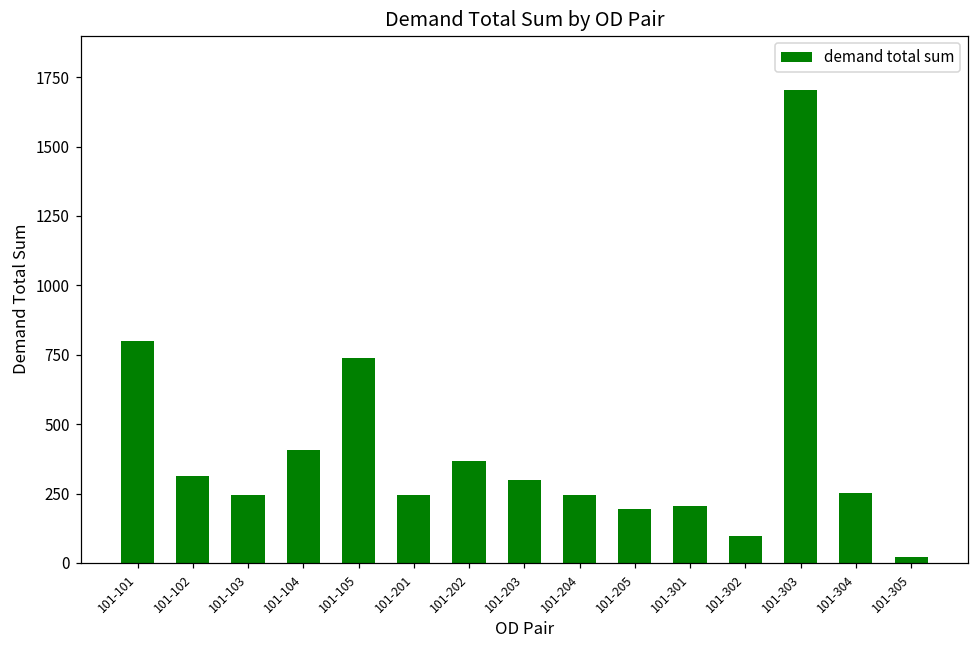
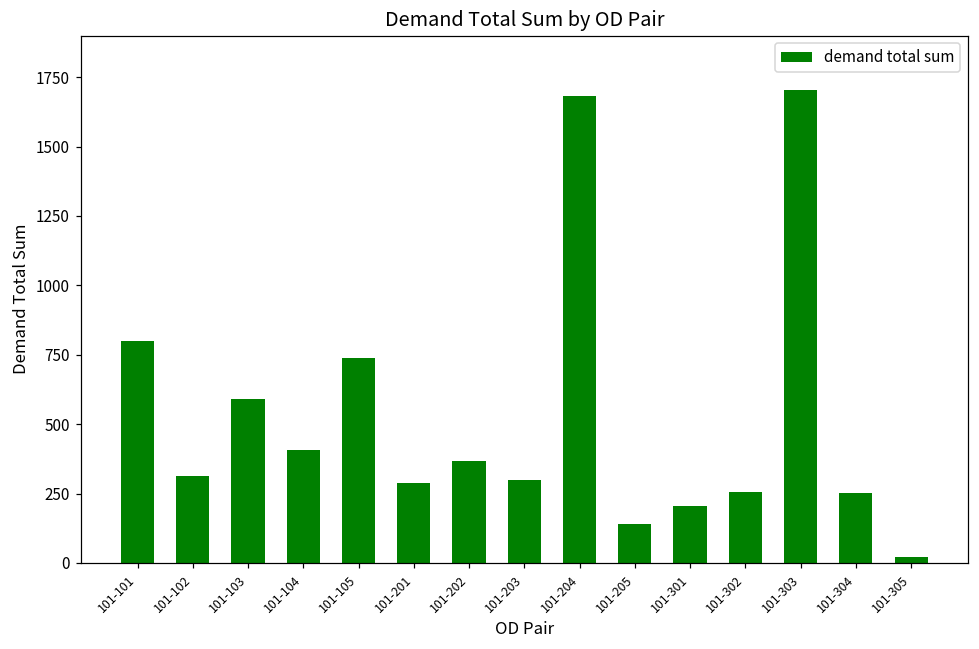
  {
    "101-101": 800,
    "101-102": 310,
-   "101-103": 240,
+   "101-103": 590,
    "101-104": 410,
    "101-105": 740,
-   "101-201": 240,
+   "101-201": 290,
    "101-202": 370,
    "101-203": 300,
-   "101-204": 240,
-   "101-205": 190,
+   "101-204": 1680,
+   "101-205": 140,
    "101-301": 210,
-   "101-302": 100,
+   "101-302": 250,
    "101-303": 1700,
    "101-304": 250,
    "101-305": 20
  }
